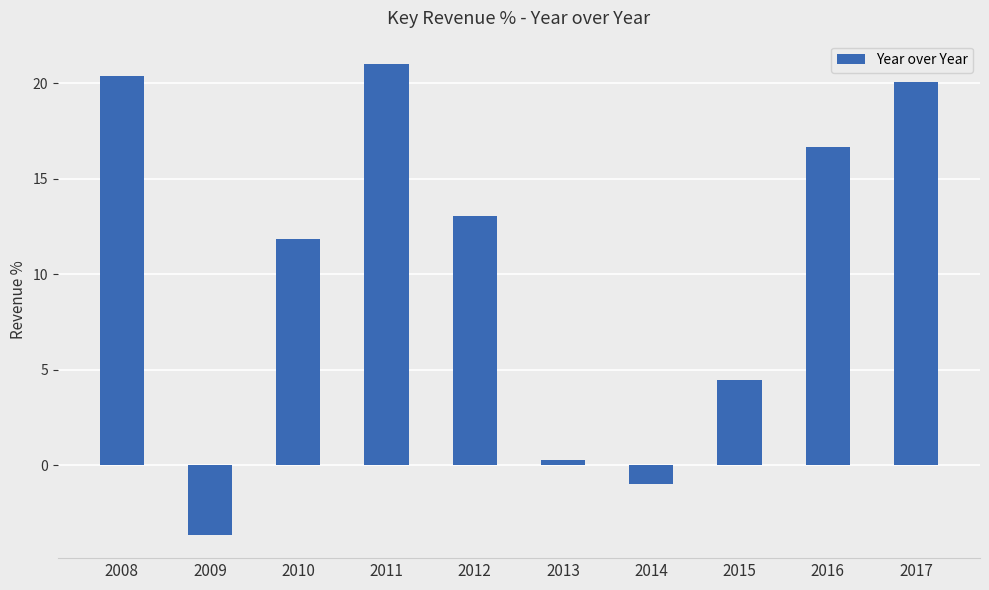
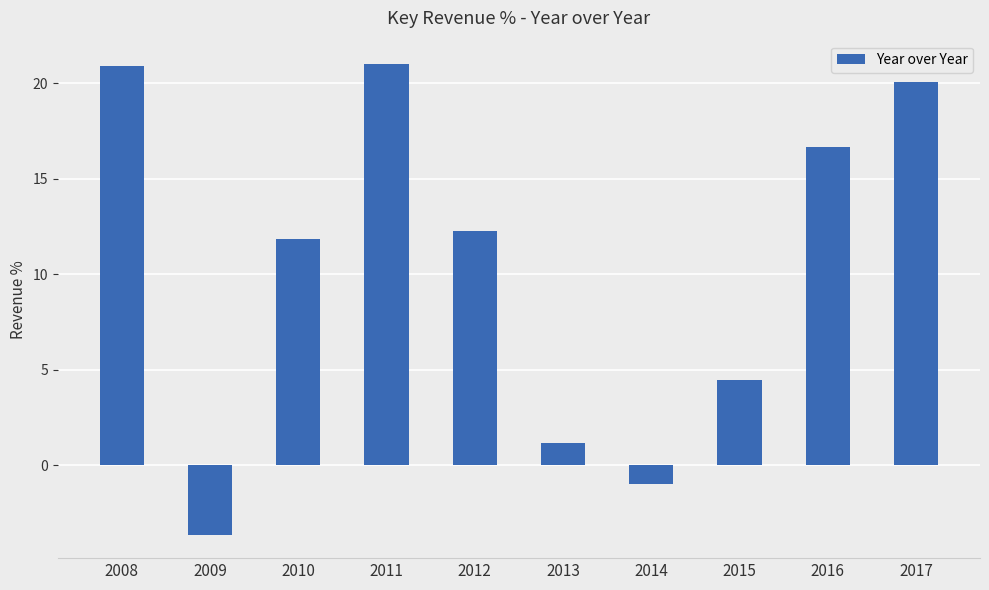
  {
-   "2008": 20.4,
+   "2008": 20.9,
    "2009": -3.6,
    "2010": 11.9,
    "2011": 21.0,
-   "2012": 13.0,
-   "2013": 0.3,
+   "2012": 12.2,
+   "2013": 1.2,
    "2014": -1.0,
    "2015": 4.5,
    "2016": 16.7,
    "2017": 20.1
  }
